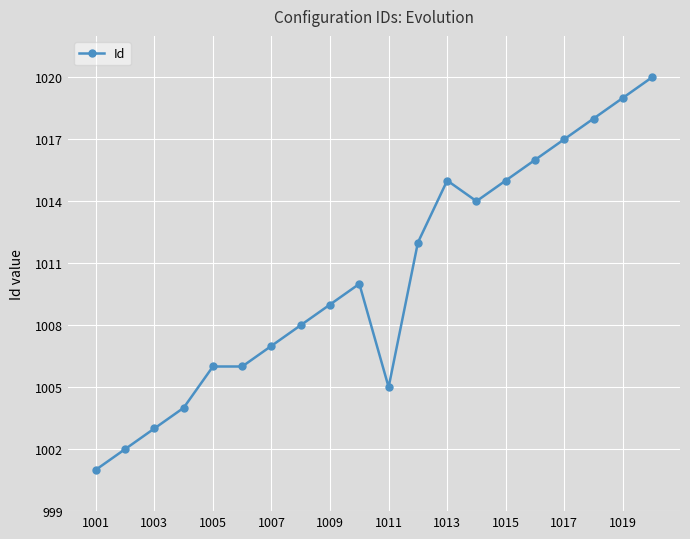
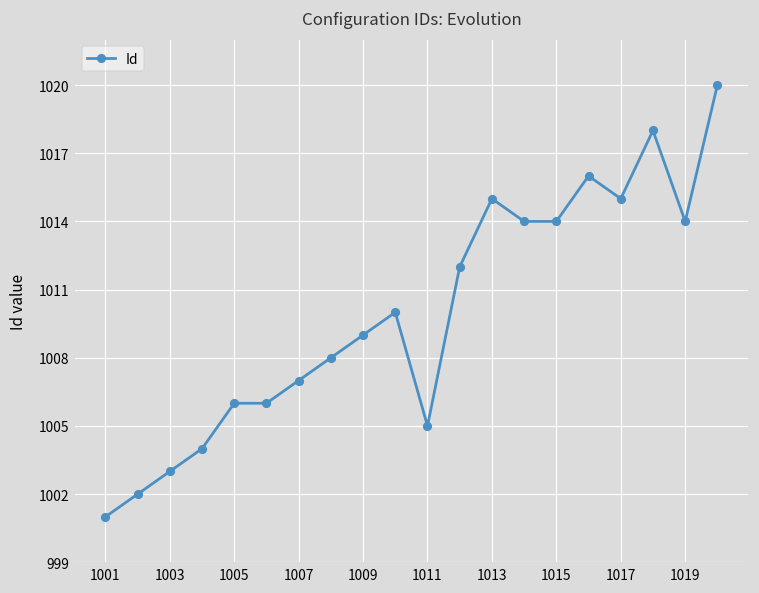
  {
    "1001": 1001,
    "1003": 1003,
    "1005": 1006,
    "1007": 1007,
    "1009": 1009,
    "1011": 1005,
    "1013": 1015,
-   "1015": 1015,
-   "1017": 1017,
-   "1019": 1019
+   "1015": 1014,
+   "1017": 1015,
+   "1019": 1014
  }
